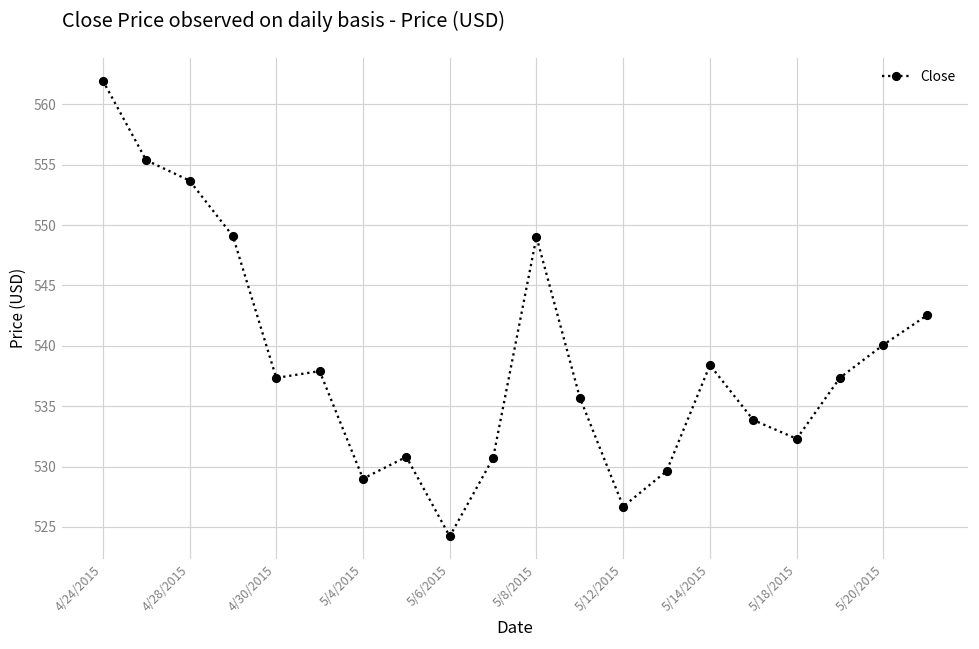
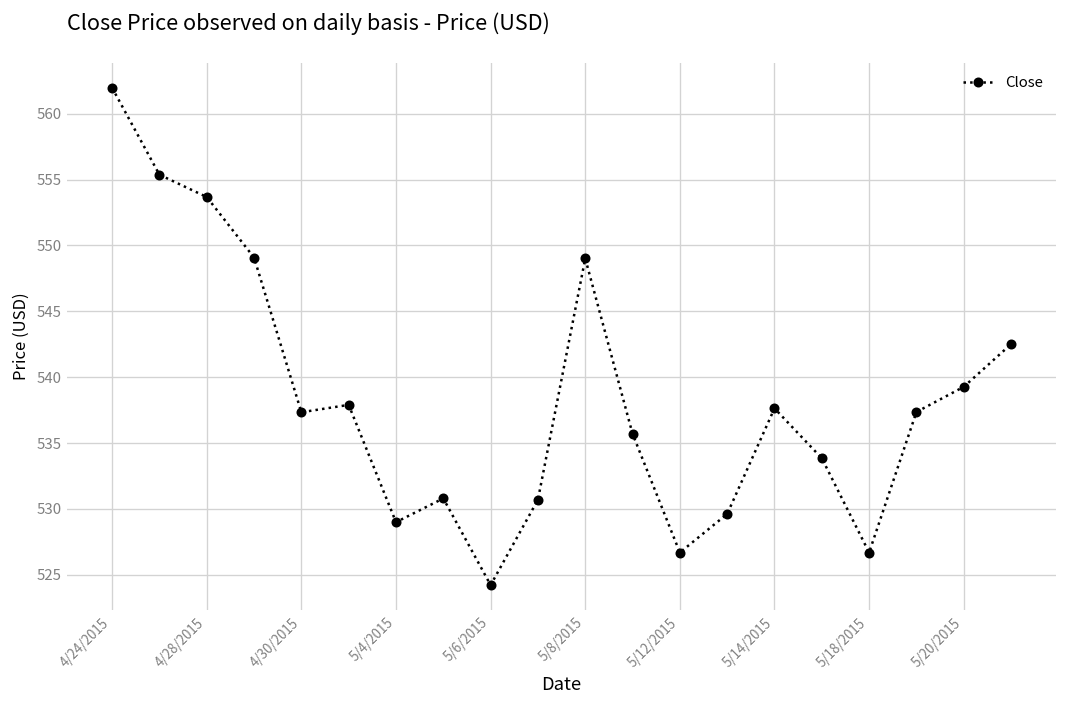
  {
    "4/24/2015": 562.0,
    "4/28/2015": 553.7,
    "4/30/2015": 537.3,
    "5/4/2015": 529.0,
    "5/6/2015": 524.2,
    "5/8/2015": 549.0,
    "5/12/2015": 526.7,
-   "5/14/2015": 538.4,
-   "5/18/2015": 532.3,
-   "5/20/2015": 540.1
+   "5/14/2015": 537.6,
+   "5/18/2015": 526.7,
+   "5/20/2015": 539.3
  }
